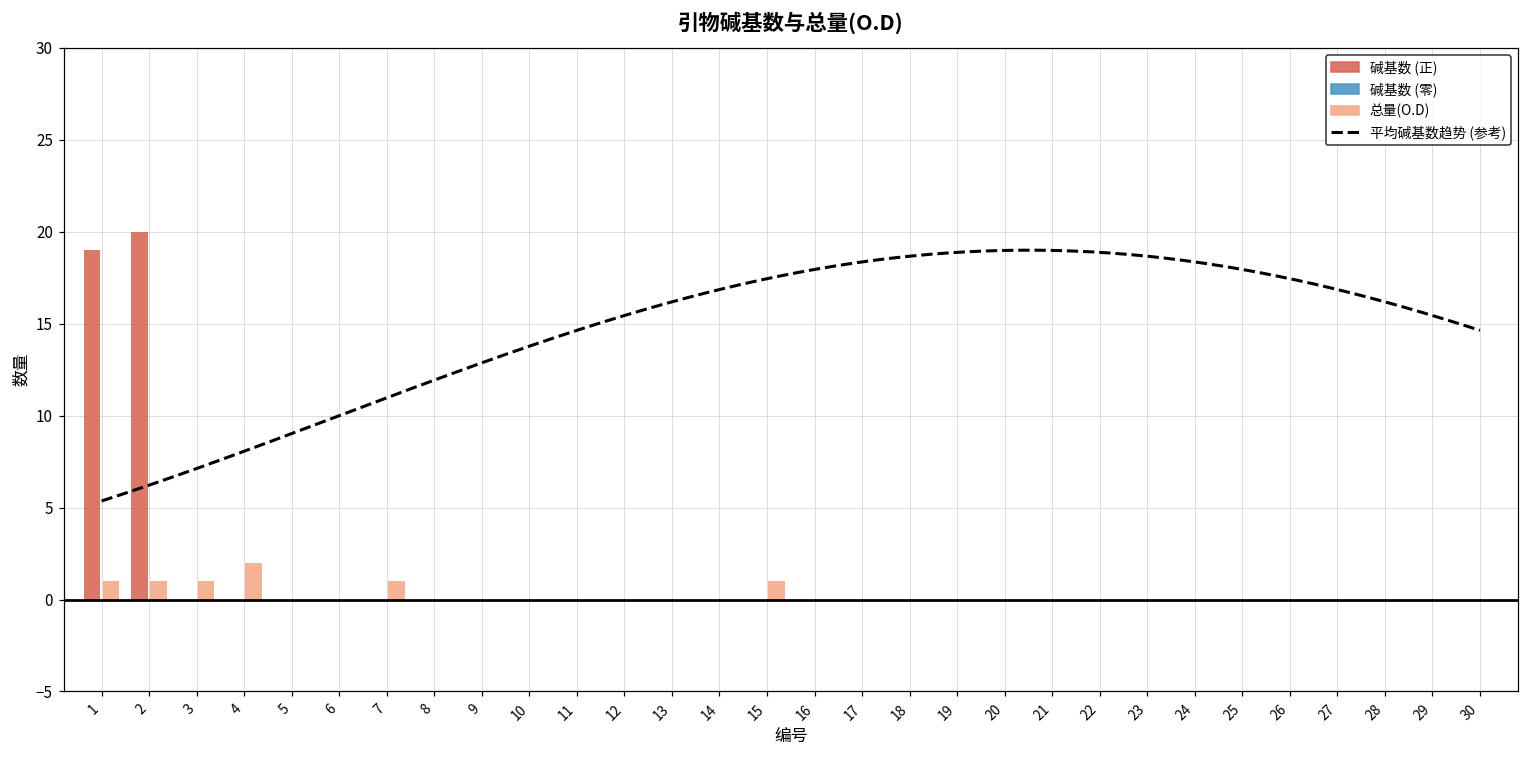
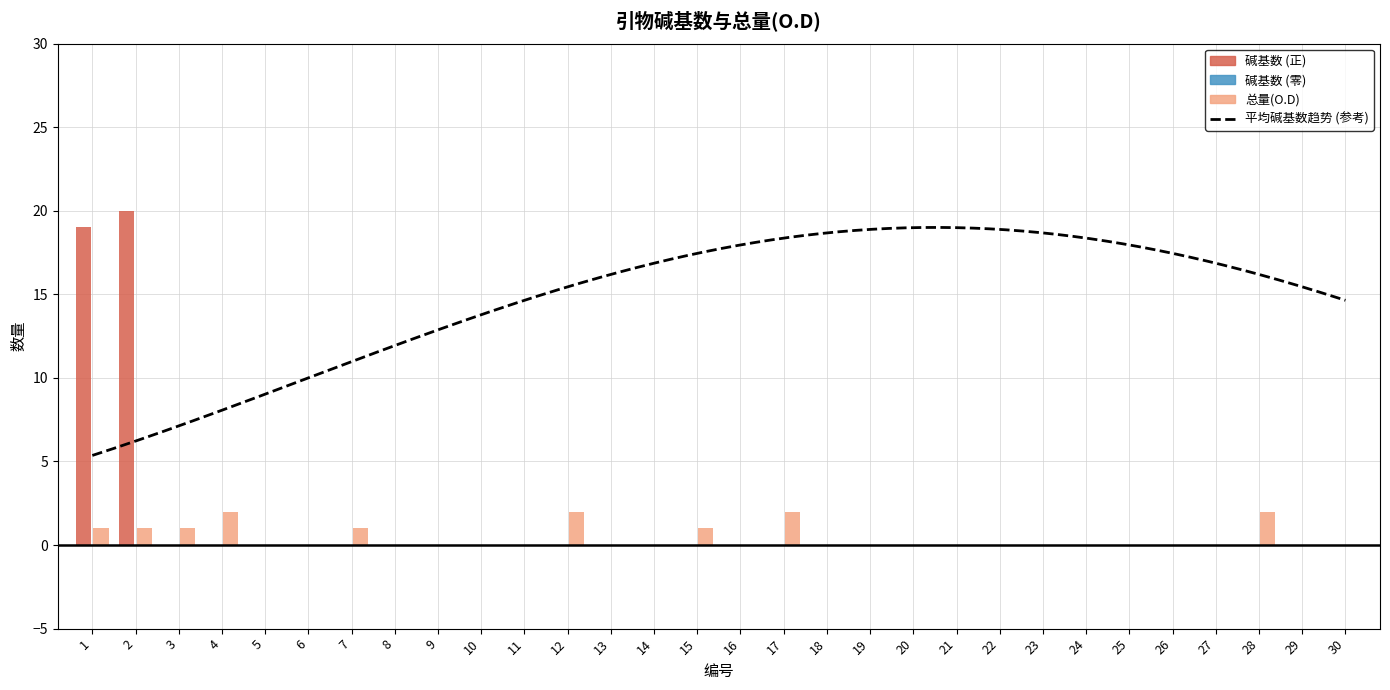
  {
    "平均碱基数趋势 (参考)": {
      "1": 5.4,
      "30": 14.6
    },
    "总量(O.D)": {
      "1": 1,
      "2": 1,
      "3": 1,
      "4": 2,
      "5": 0,
      "6": 0,
      "7": 1,
      "8": 0,
      "9": 0,
      "10": 0,
      "11": 0,
-     "12": 0,
+     "12": 2,
      "13": 0,
      "14": 0,
      "15": 1,
      "16": 0,
-     "17": 0,
+     "17": 2,
      "18": 0,
      "19": 0,
      "20": 0,
      "21": 0,
      "22": 0,
      "23": 0,
      "24": 0,
      "25": 0,
      "26": 0,
      "27": 0,
-     "28": 0,
+     "28": 2,
      "29": 0,
      "30": 0
    }
  }
